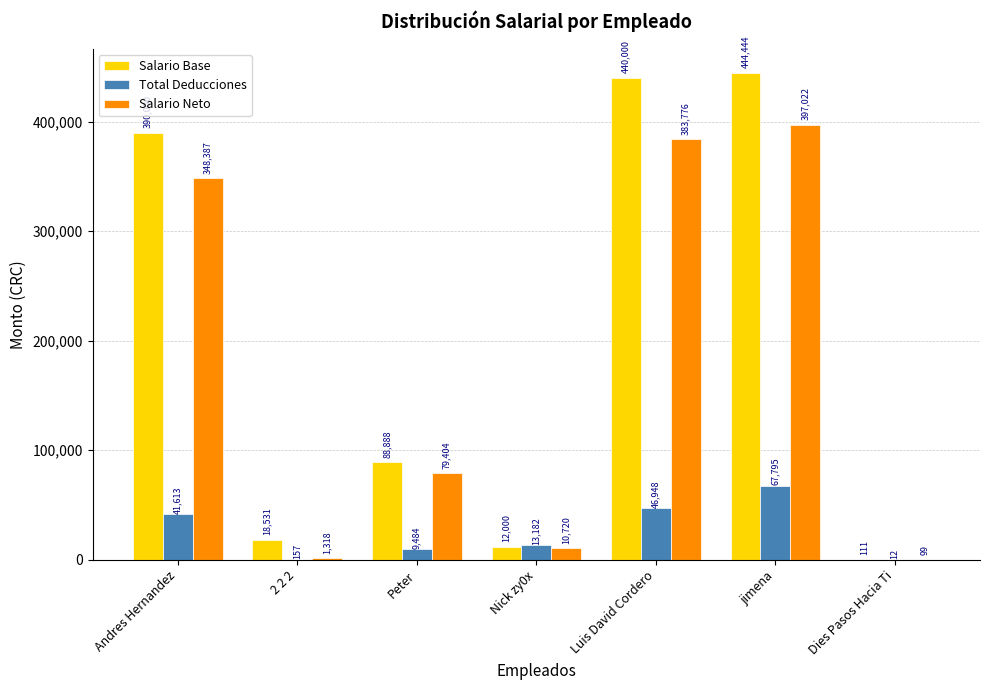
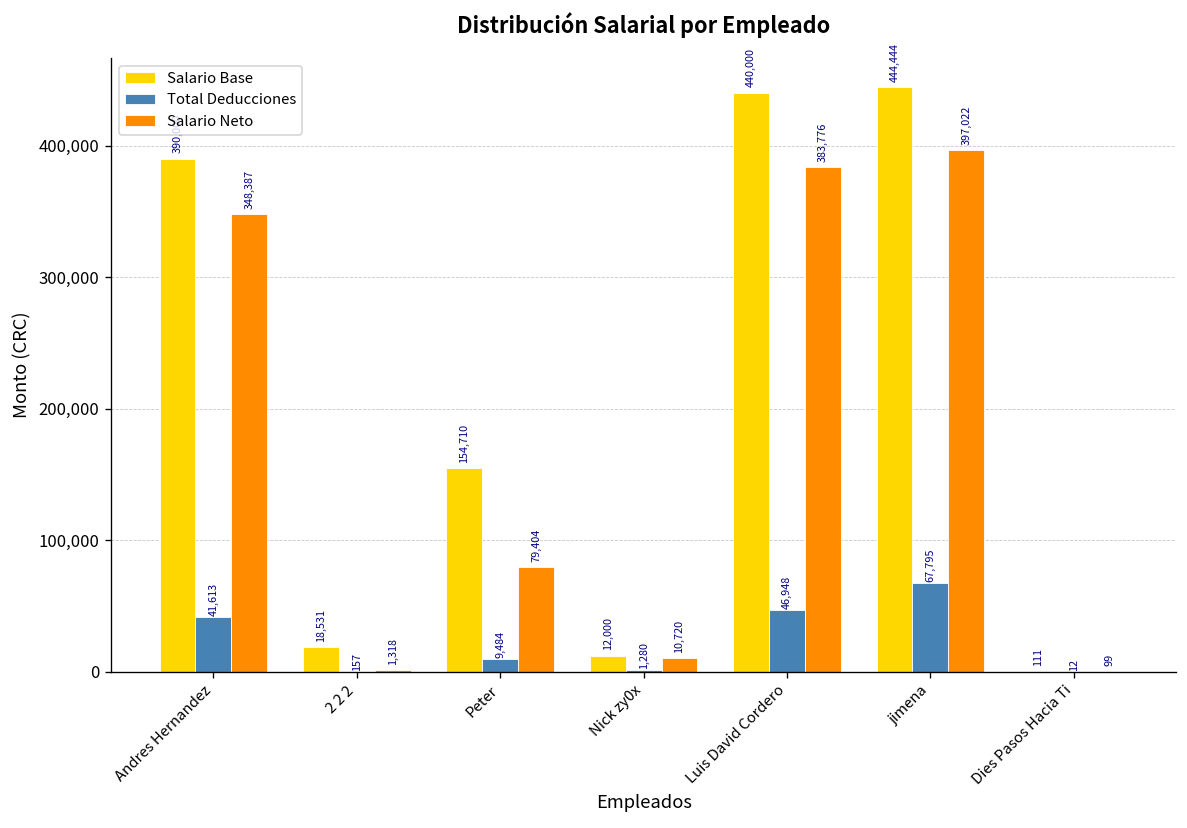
  {
    "Salario Base": {
      "2 2 2": "18,531",
-     "Peter": "88,888",
+     "Peter": "154,710",
      "Nick zy0x": "12,000",
      "Luis David Cordero": "440,000",
      "jimena": "444,444",
      "Dies Pasos Hacia Ti": "111"
    },
    "Total Deducciones": {
      "Andres Hernandez": "41,613",
      "2 2 2": "157",
      "Peter": "9,484",
-     "Nick zy0x": "13,182",
+     "Nick zy0x": "1,280",
      "Luis David Cordero": "46,948",
      "jimena": "67,795",
      "Dies Pasos Hacia Ti": "12"
    },
    "Salario Neto": {
      "Andres Hernandez": "348,387",
      "2 2 2": "1,318",
      "Peter": "79,404",
      "Nick zy0x": "10,720",
      "Luis David Cordero": "383,776",
      "jimena": "397,022",
      "Dies Pasos Hacia Ti": "99"
    }
  }
